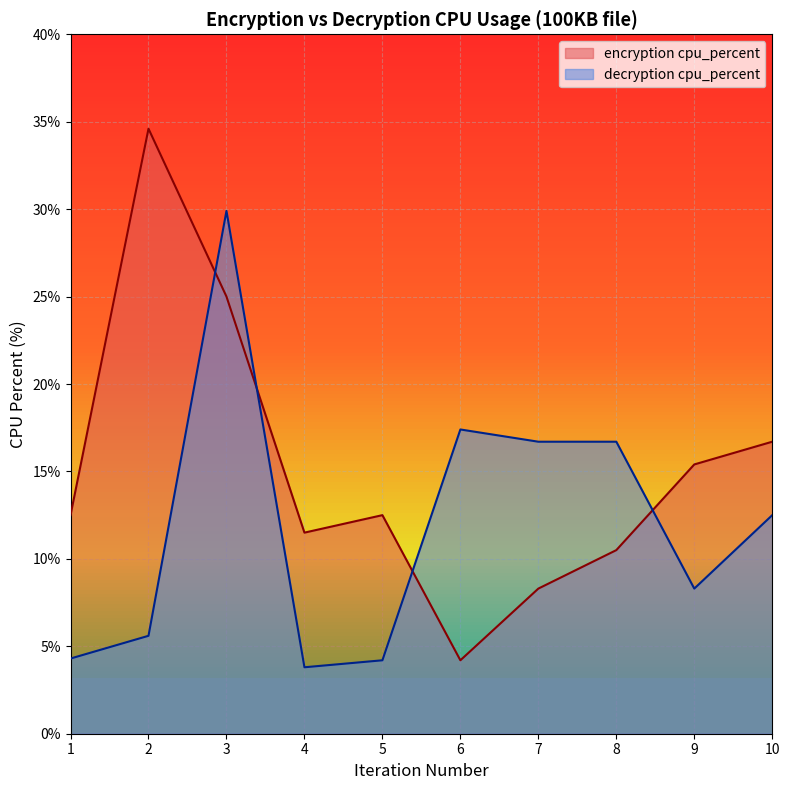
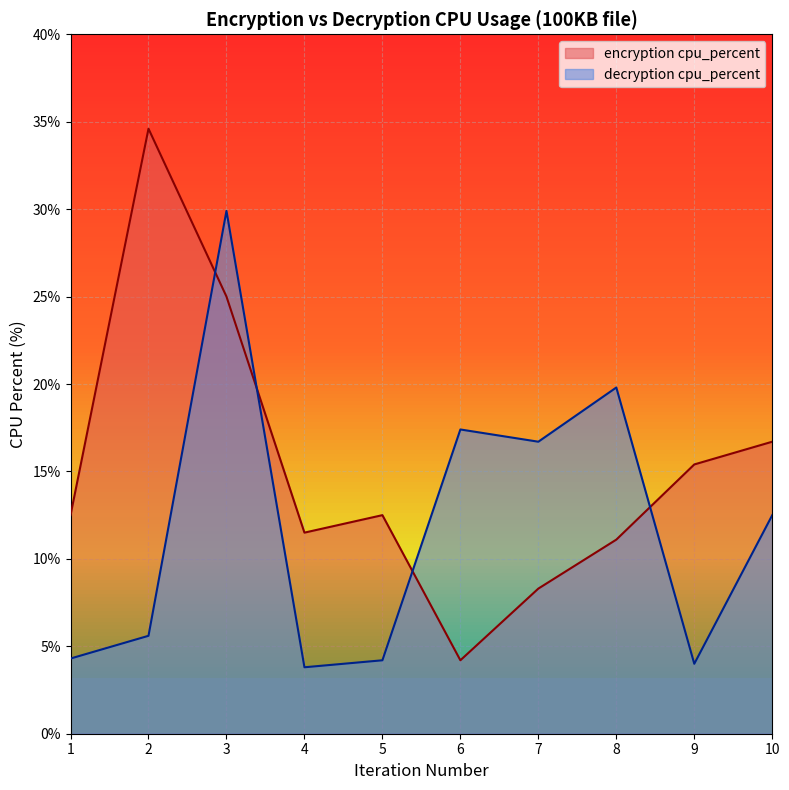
  {
    "encryption cpu_percent": {
      "1": "12.5%",
      "2": "34.6%",
      "3": "25.0%",
      "4": "11.5%",
      "5": "12.5%",
      "6": "4.2%",
      "7": "8.3%",
-     "8": "10.5%",
+     "8": "11.1%",
      "9": "15.4%",
      "10": "16.7%"
    },
    "decryption cpu_percent": {
      "1": "4.3%",
      "2": "5.6%",
      "3": "29.9%",
      "4": "3.8%",
      "5": "4.2%",
      "6": "17.4%",
      "7": "16.7%",
-     "8": "16.7%",
-     "9": "8.3%",
+     "8": "19.8%",
+     "9": "4.0%",
      "10": "12.5%"
    }
  }
